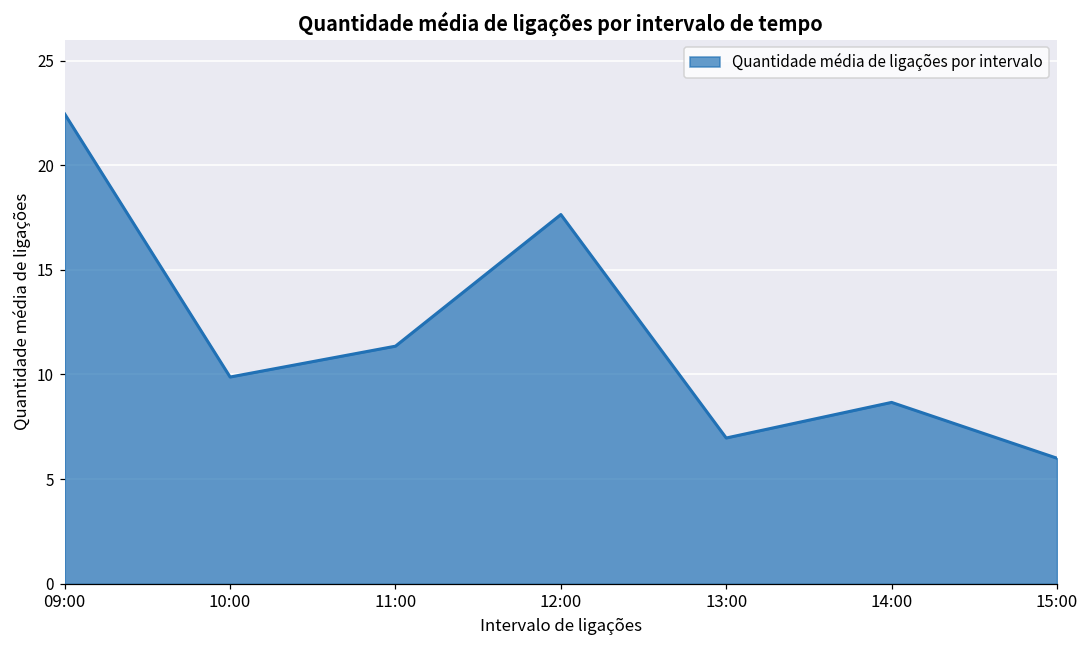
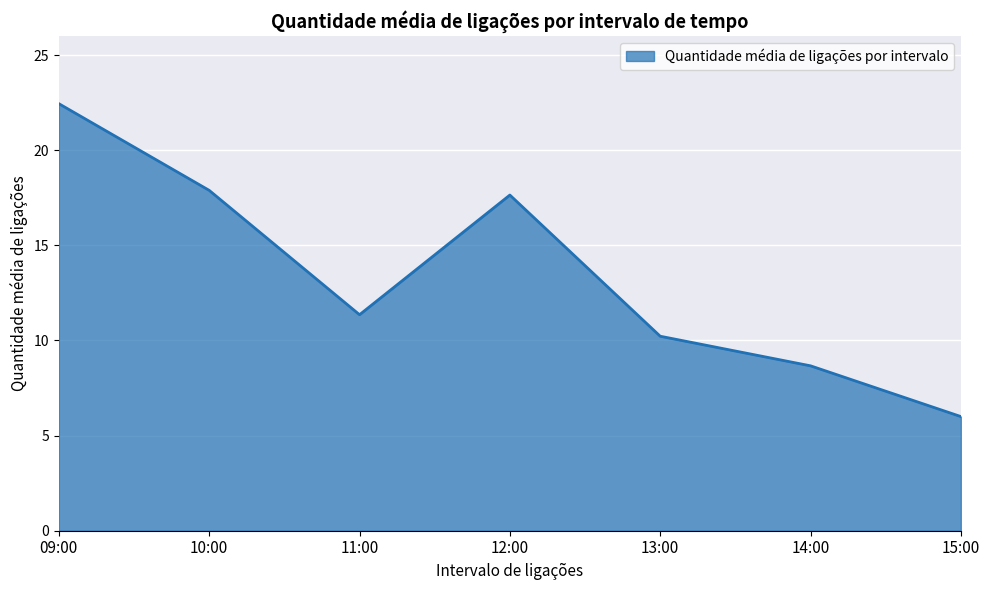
  {
    "09:00": 22.4,
-   "10:00": 9.9,
+   "10:00": 17.9,
    "11:00": 11.4,
    "12:00": 17.6,
-   "13:00": 7.0,
+   "13:00": 10.2,
    "14:00": 8.7,
    "15:00": 6.0
  }
